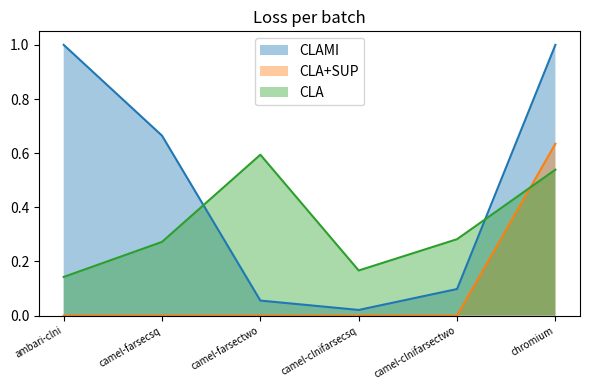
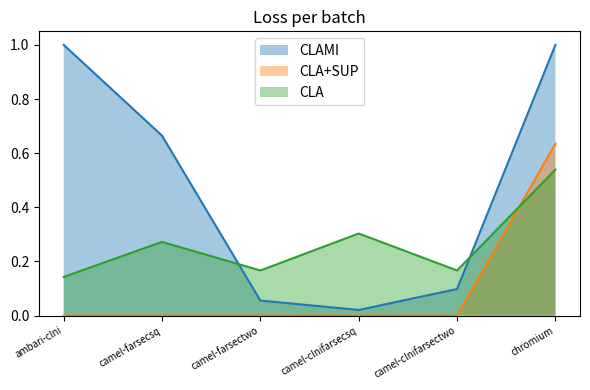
  {
    "CLAMI": {
      "ambari-clni": 1.00,
      "camel-farsecsq": 0.66,
      "camel-farsectwo": 0.06,
      "camel-clnifarsecsq": 0.02,
      "camel-clnifarsectwo": 0.10,
      "chromium": 1.00
    },
    "CLA+SUP": {
      "ambari-clni": 0.00,
      "camel-farsecsq": 0.00,
      "camel-farsectwo": 0.00,
      "camel-clnifarsecsq": 0.00,
      "camel-clnifarsectwo": 0.00,
      "chromium": 0.63
    },
    "CLA": {
      "ambari-clni": 0.14,
      "camel-farsecsq": 0.27,
-     "camel-farsectwo": 0.59,
-     "camel-clnifarsecsq": 0.17,
-     "camel-clnifarsectwo": 0.28,
+     "camel-farsectwo": 0.17,
+     "camel-clnifarsecsq": 0.30,
+     "camel-clnifarsectwo": 0.17,
      "chromium": 0.54
    }
  }
